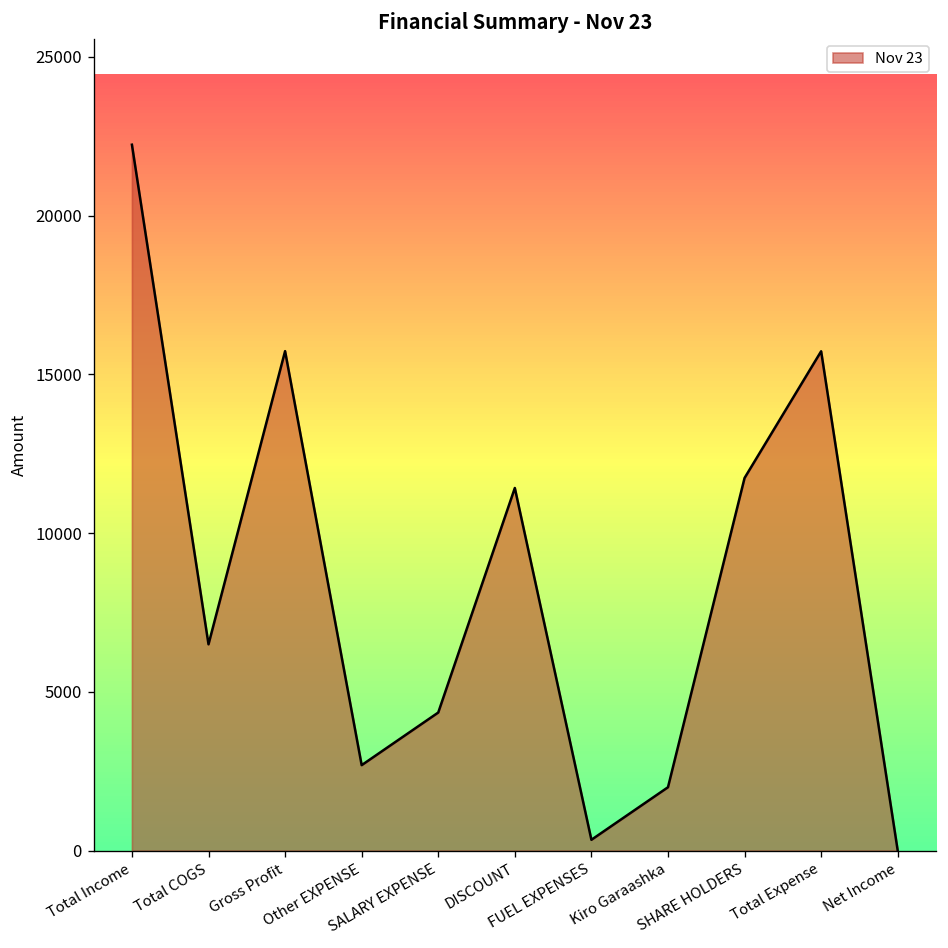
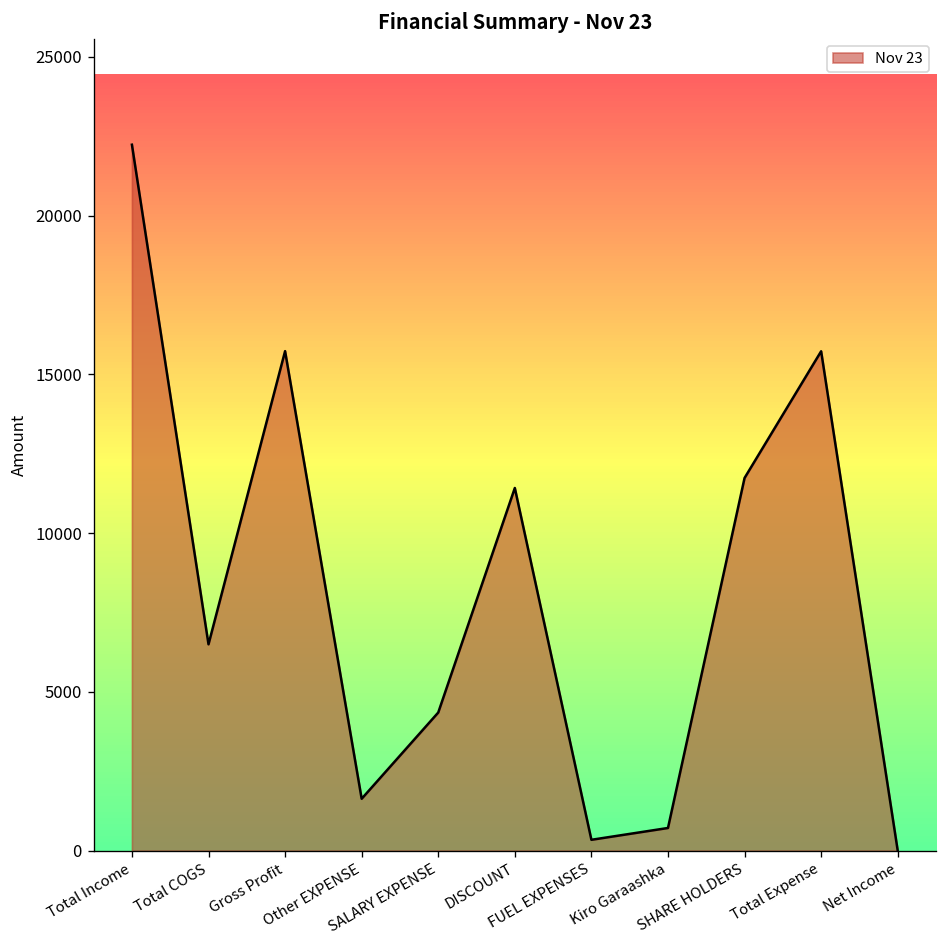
  {
    "Total Income": 22200,
    "Total COGS": 6500,
    "Gross Profit": 15700,
-   "Other EXPENSE": 2700,
+   "Other EXPENSE": 1600,
    "SALARY EXPENSE": 4400,
    "DISCOUNT": 11400,
    "FUEL EXPENSES": 300,
-   "Kiro Garaashka": 2000,
+   "Kiro Garaashka": 700,
    "SHARE HOLDERS": 11700,
    "Total Expense": 15700,
    "Net Income": 0
  }
